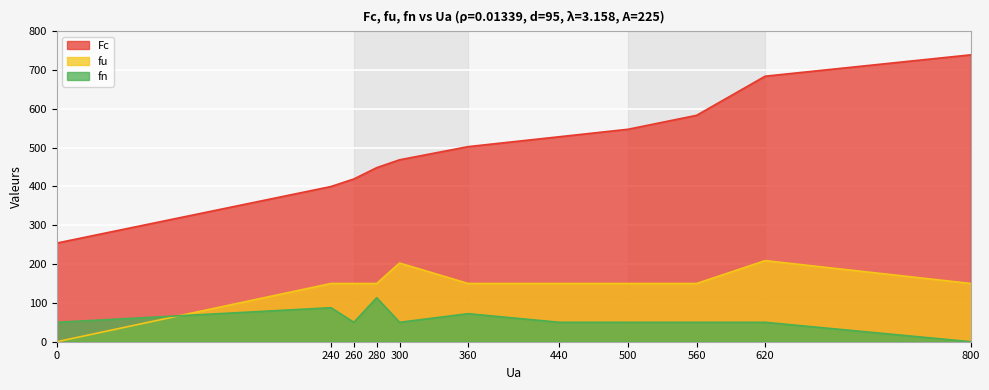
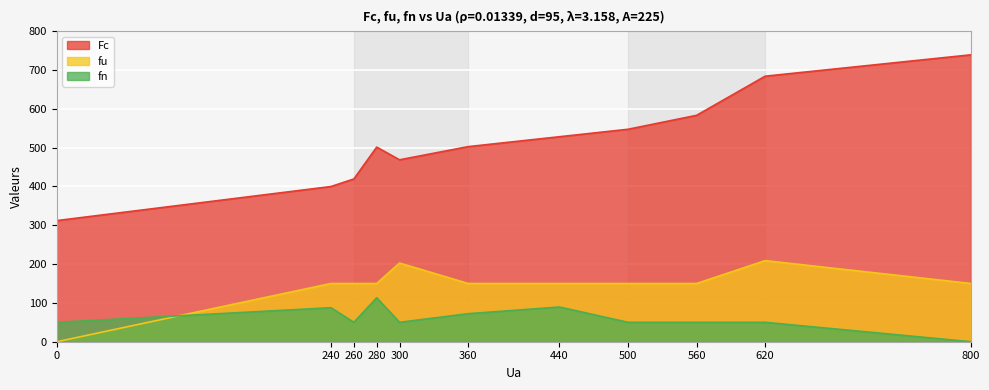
  {
    "Fc": {
-     "0": 250,
+     "0": 310,
      "240": 400,
      "260": 420,
-     "280": 450,
+     "280": 500,
      "300": 470,
      "360": 500,
      "440": 530,
      "500": 550,
      "560": 580,
      "620": 680,
      "800": 740
    },
    "fu": {
      "0": 0,
      "240": 150,
      "260": 150,
      "280": 150,
      "300": 200,
      "360": 150,
      "440": 150,
      "500": 150,
      "560": 150,
      "620": 210,
      "800": 150
    },
    "fn": {
      "0": 50,
      "240": 90,
      "260": 50,
      "280": 110,
      "300": 50,
      "360": 70,
-     "440": 50,
+     "440": 90,
      "500": 50,
      "560": 50,
      "620": 50,
      "800": 0
    }
  }
